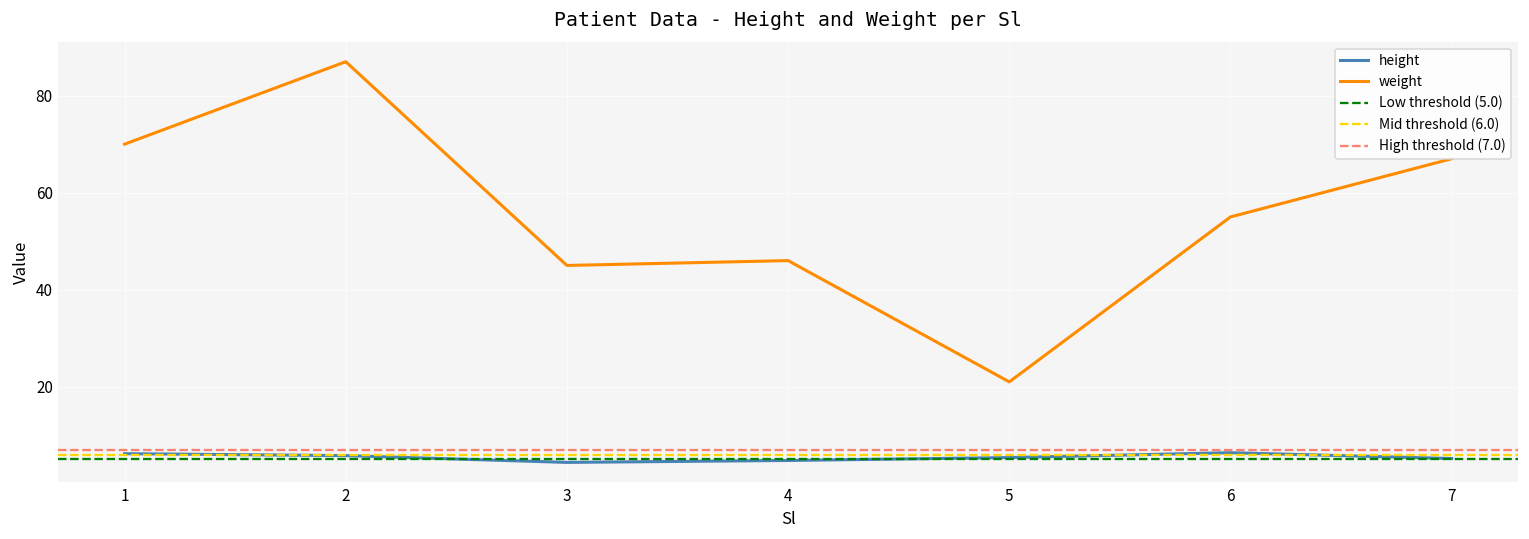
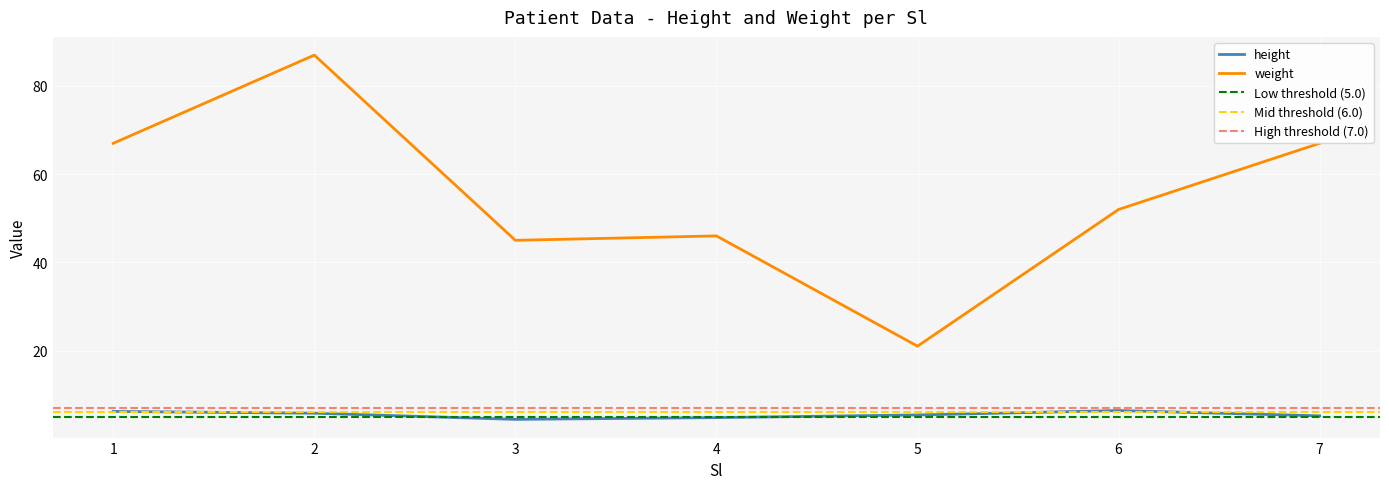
  {
    "height": {
      "1": 6,
      "2": 6,
      "3": 4,
      "4": 5,
      "5": 5,
      "6": 6,
      "7": 5
    },
    "weight": {
-     "1": 70,
+     "1": 67,
      "2": 87,
      "3": 45,
      "4": 46,
      "5": 21,
-     "6": 55
+     "6": 52
    }
  }
